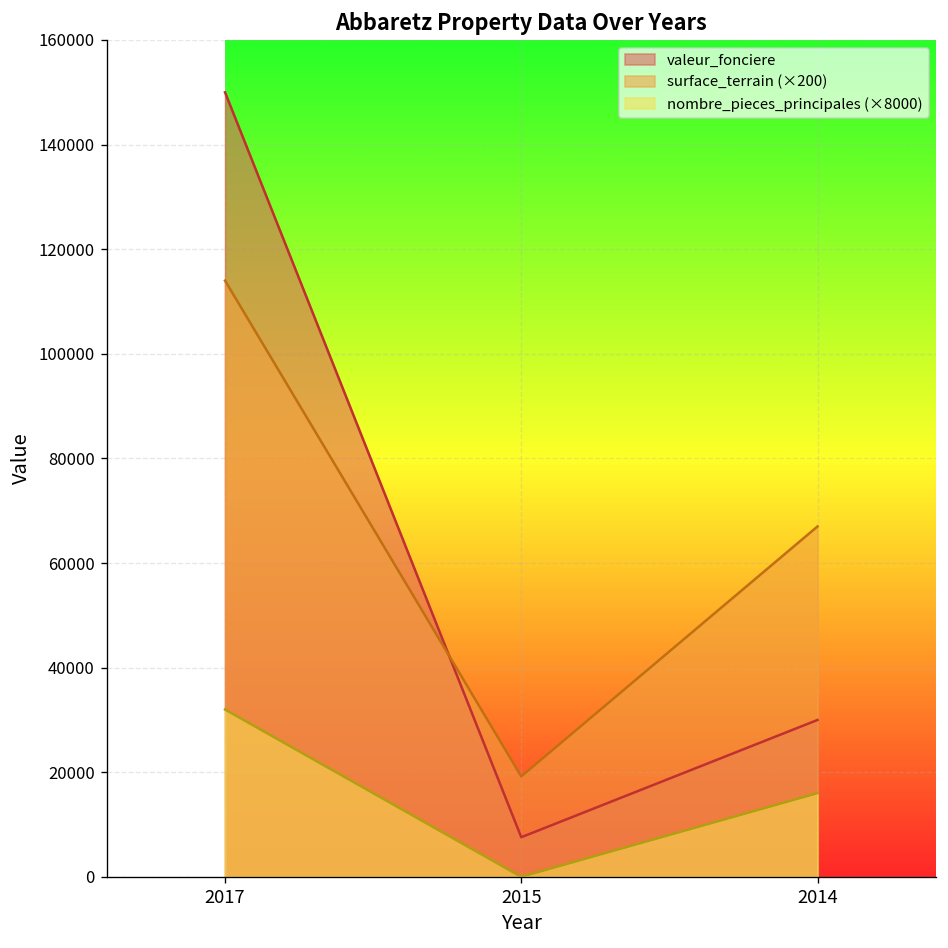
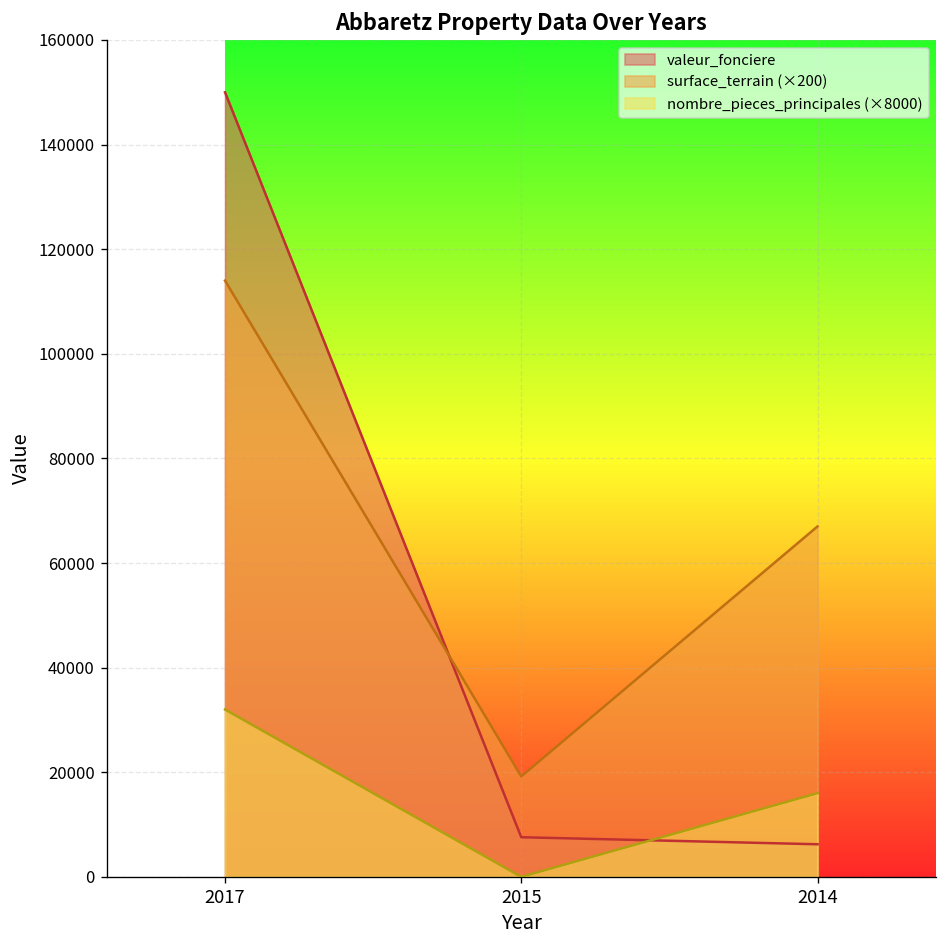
  {
    "valeur_fonciere": {
      "2017": 150000,
      "2015": 8000,
-     "2014": 30000
+     "2014": 6000
    }
  }
